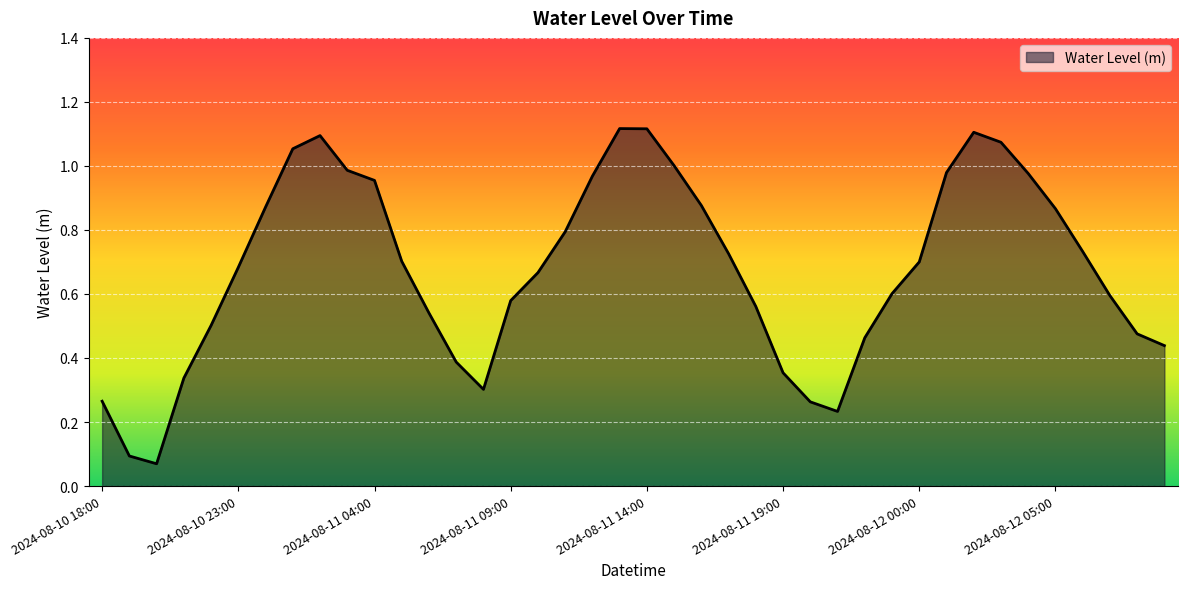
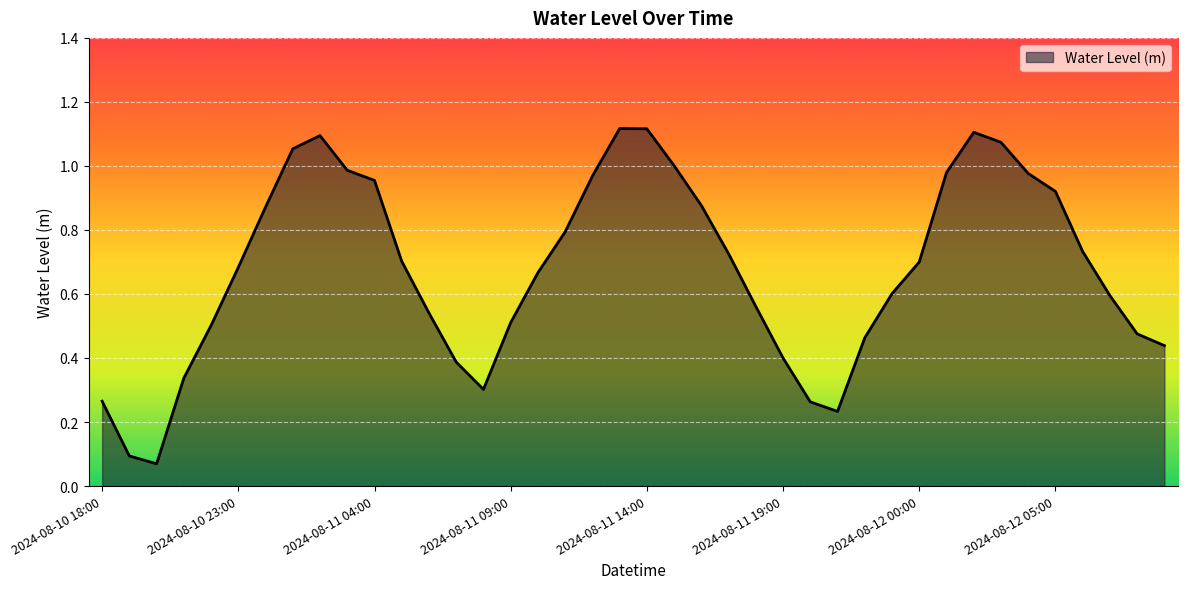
  {
    "2024-08-10 18:00": 0.26,
    "2024-08-10 23:00": 0.68,
    "2024-08-11 04:00": 0.95,
-   "2024-08-11 09:00": 0.58,
+   "2024-08-11 09:00": 0.51,
    "2024-08-11 14:00": 1.12,
-   "2024-08-11 19:00": 0.35,
+   "2024-08-11 19:00": 0.40,
    "2024-08-12 00:00": 0.70,
-   "2024-08-12 05:00": 0.87
+   "2024-08-12 05:00": 0.92
  }
